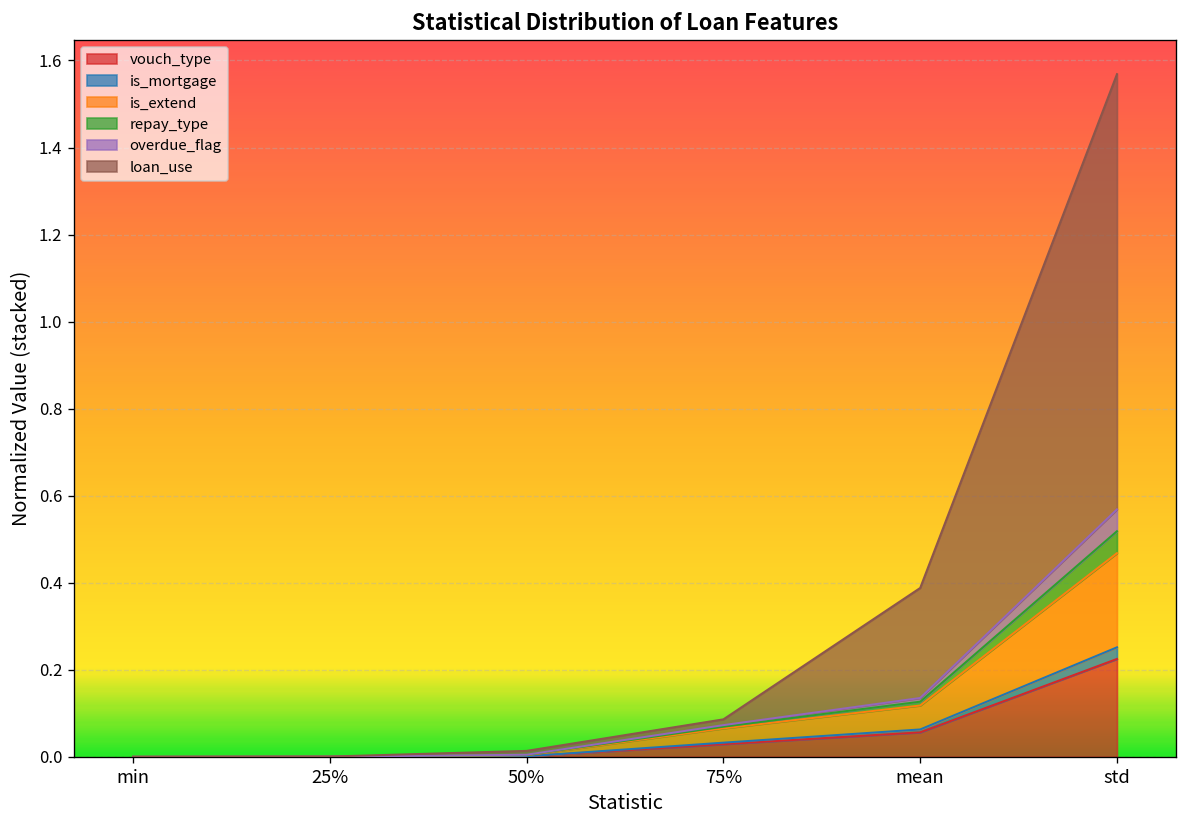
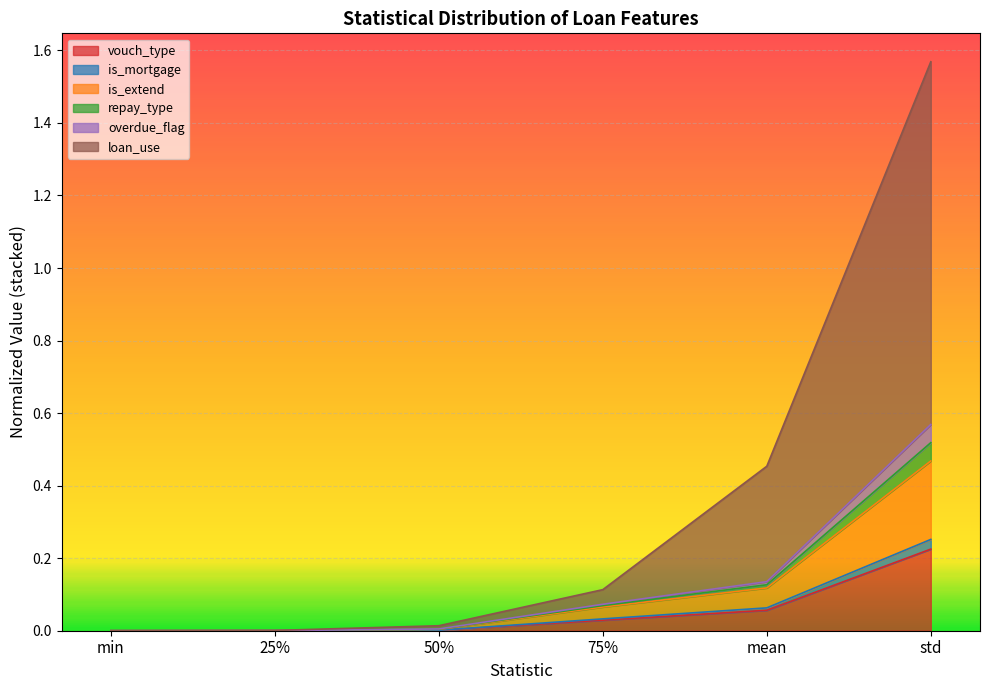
  {
    "vouch_type": {
      "std": 0.23
    },
    "is_mortgage": {
      "std": 0.03
    },
    "is_extend": {
      "mean": 0.05,
      "std": 0.22
    },
    "repay_type": {
      "mean": 0.01,
      "std": 0.05
    },
    "overdue_flag": {
      "mean": 0.01,
      "std": 0.05
    },
    "loan_use": {
      "50%": 0.01,
-     "75%": 0.01,
-     "mean": 0.25,
+     "75%": 0.04,
+     "mean": 0.32,
      "std": 1.00
    }
  }
